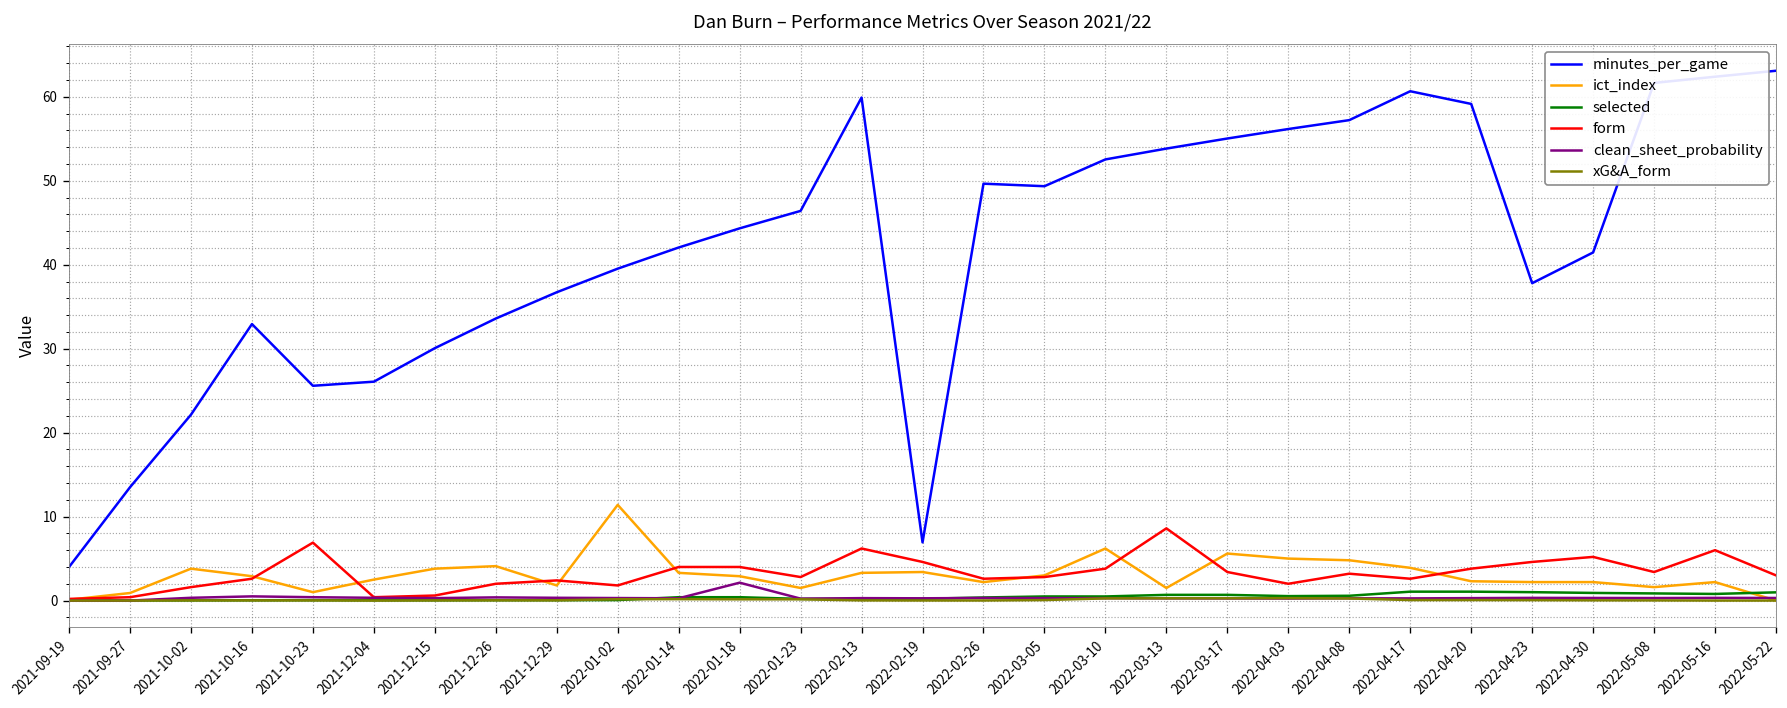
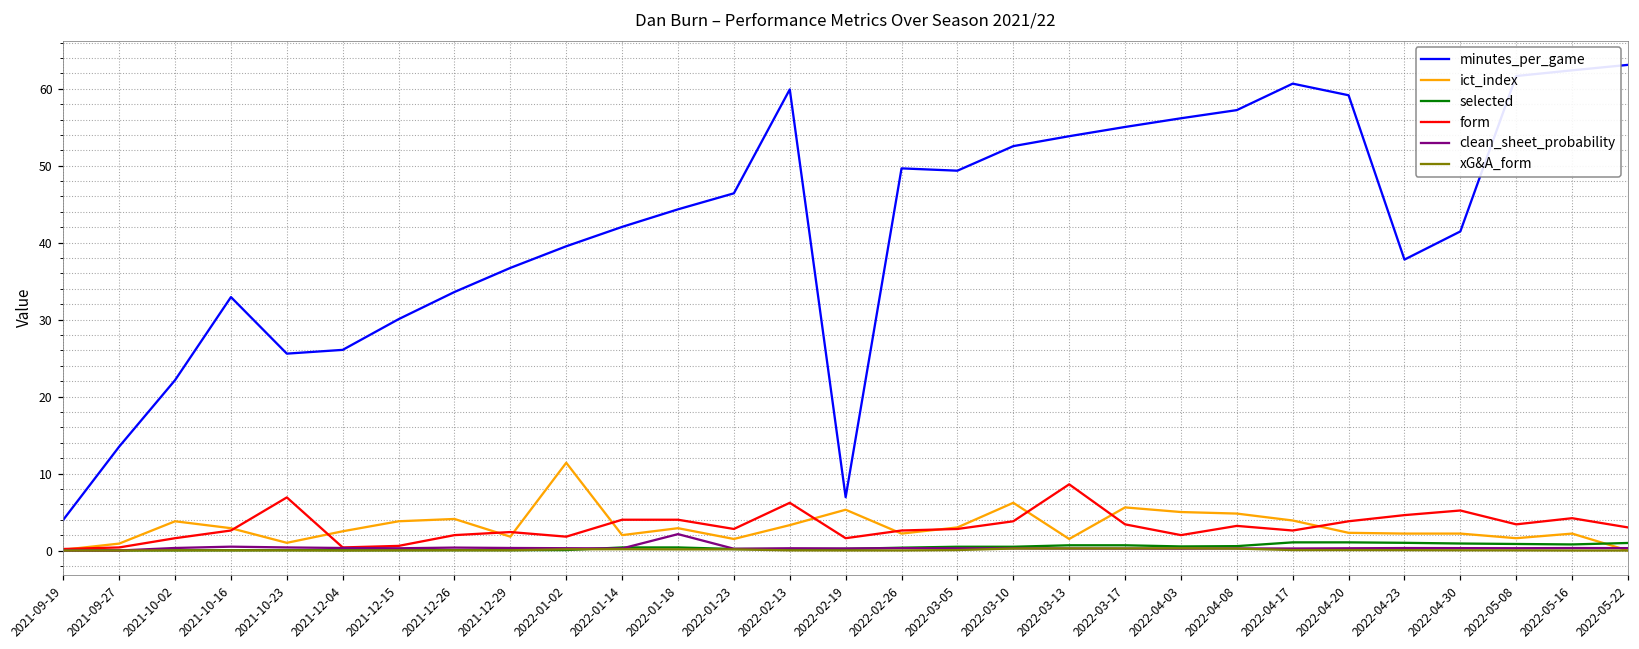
  {
    "minutes_per_game": {
      "2021-09-19": 4,
      "2021-09-27": 14,
      "2021-10-02": 22,
      "2021-10-16": 33,
      "2021-10-23": 26,
      "2021-12-04": 26,
      "2021-12-15": 30,
      "2021-12-26": 34,
      "2021-12-29": 37,
      "2022-01-02": 40,
      "2022-01-14": 42,
      "2022-01-18": 44,
      "2022-01-23": 46,
      "2022-02-13": 60,
      "2022-02-19": 7,
      "2022-02-26": 50,
      "2022-03-05": 49,
      "2022-03-10": 53,
      "2022-03-13": 54,
      "2022-03-17": 55,
      "2022-04-03": 56,
      "2022-04-08": 57,
      "2022-04-17": 61,
      "2022-04-20": 59,
      "2022-04-23": 38,
      "2022-04-30": 41,
      "2022-05-22": 63
    },
    "ict_index": {
      "2021-09-27": 1,
      "2021-10-02": 4,
      "2021-10-23": 1,
      "2021-12-04": 3,
      "2021-12-15": 4,
      "2021-12-26": 4,
      "2021-12-29": 2,
      "2022-01-02": 11,
-     "2022-01-14": 3,
+     "2022-01-14": 2,
      "2022-01-18": 3,
      "2022-01-23": 2,
      "2022-02-13": 3,
-     "2022-02-19": 3,
+     "2022-02-19": 5,
      "2022-02-26": 2,
      "2022-03-10": 6,
      "2022-03-13": 2,
      "2022-03-17": 6,
      "2022-04-03": 5,
      "2022-04-08": 5,
      "2022-04-17": 4,
      "2022-04-20": 2,
      "2022-04-23": 2,
      "2022-04-30": 2,
      "2022-05-08": 2,
      "2022-05-16": 2
    },
    "selected": {
      "2022-03-13": 1,
      "2022-03-17": 1,
      "2022-04-17": 1,
      "2022-04-20": 1,
      "2022-04-23": 1,
      "2022-04-30": 1,
      "2022-05-08": 1,
      "2022-05-16": 1,
      "2022-05-22": 1
    },
    "form": {
      "2021-09-27": 0,
      "2021-10-02": 2,
      "2021-10-23": 7,
      "2021-12-26": 2,
      "2021-12-29": 2,
      "2022-01-02": 2,
      "2022-01-14": 4,
      "2022-01-18": 4,
      "2022-01-23": 3,
      "2022-02-13": 6,
-     "2022-02-19": 5,
+     "2022-02-19": 2,
      "2022-02-26": 3,
      "2022-03-10": 4,
      "2022-03-13": 9,
      "2022-03-17": 3,
      "2022-04-03": 2,
      "2022-04-08": 3,
      "2022-04-17": 3,
      "2022-04-20": 4,
      "2022-04-23": 5,
      "2022-04-30": 5,
      "2022-05-08": 3,
-     "2022-05-16": 6,
+     "2022-05-16": 4,
      "2022-05-22": 3
    },
    "clean_sheet_probability": {
      "2021-10-16": 1,
      "2022-01-18": 2
    }
  }
